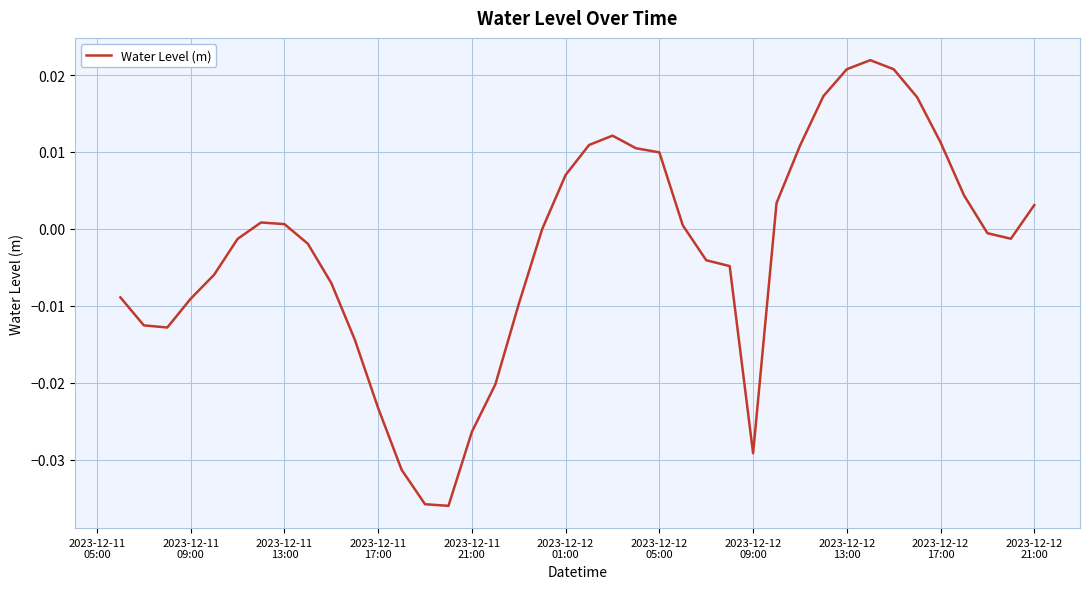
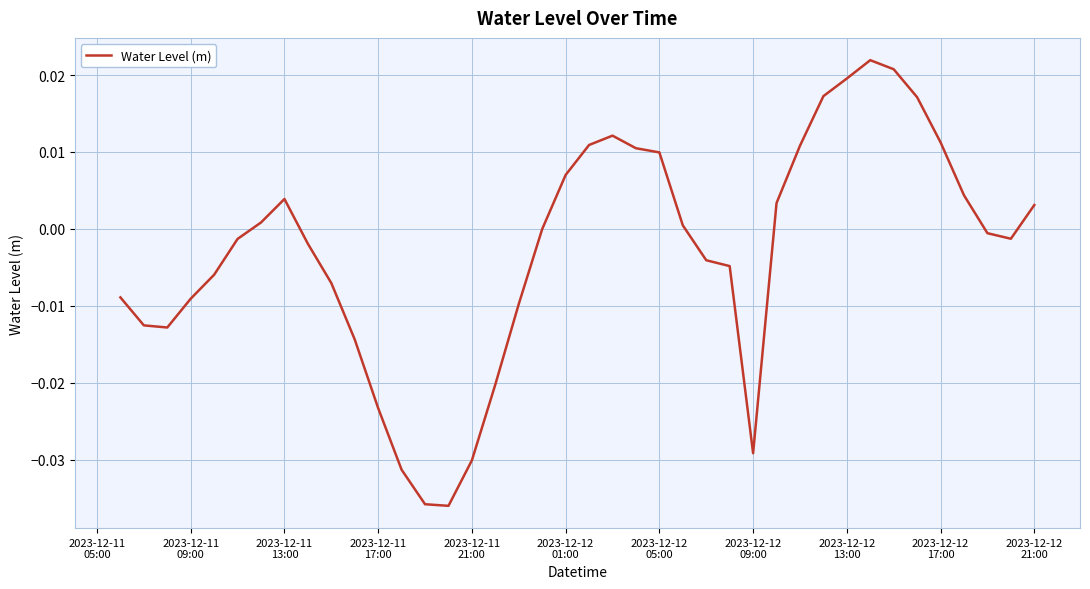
  {
    "2023-12-11 09:00": -0.009,
-   "2023-12-11 13:00": 0.001,
+   "2023-12-11 13:00": 0.004,
    "2023-12-11 17:00": -0.023,
-   "2023-12-11 21:00": -0.026,
+   "2023-12-11 21:00": -0.030,
    "2023-12-12 01:00": 0.007,
    "2023-12-12 05:00": 0.010,
    "2023-12-12 09:00": -0.029,
-   "2023-12-12 13:00": 0.021,
+   "2023-12-12 13:00": 0.020,
    "2023-12-12 17:00": 0.011,
    "2023-12-12 21:00": 0.003
  }
